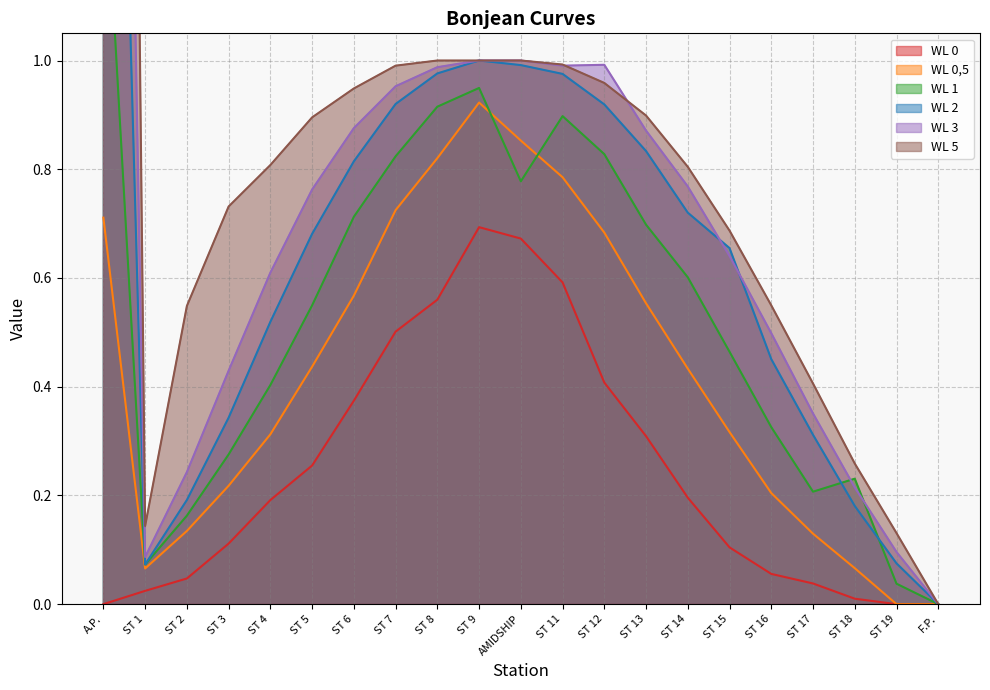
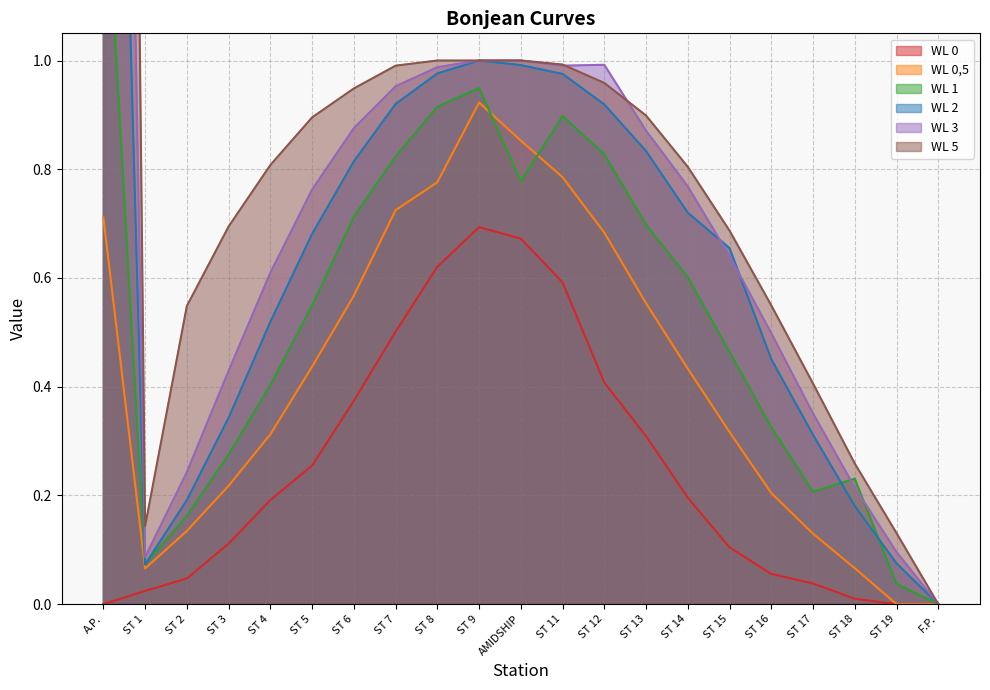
  {
    "WL 0": {
      "A.P.": 0.00,
      "ST 1": 0.02,
      "ST 2": 0.05,
      "ST 3": 0.11,
      "ST 4": 0.19,
      "ST 5": 0.26,
      "ST 6": 0.37,
      "ST 7": 0.50,
-     "ST 8": 0.56,
+     "ST 8": 0.62,
      "ST 9": 0.69,
      "AMIDSHIP": 0.67,
      "ST 11": 0.59,
      "ST 12": 0.41,
      "ST 13": 0.31,
      "ST 14": 0.20,
      "ST 15": 0.10,
      "ST 16": 0.06,
      "ST 17": 0.04,
      "ST 18": 0.01
    },
    "WL 0,5": {
      "A.P.": 0.71,
      "ST 1": 0.07,
      "ST 2": 0.13,
      "ST 3": 0.22,
      "ST 4": 0.31,
      "ST 5": 0.44,
      "ST 6": 0.57,
      "ST 7": 0.72,
-     "ST 8": 0.82,
+     "ST 8": 0.78,
      "ST 9": 0.92,
      "AMIDSHIP": 0.85,
      "ST 11": 0.79,
      "ST 12": 0.68,
      "ST 13": 0.55,
      "ST 14": 0.43,
      "ST 15": 0.32,
      "ST 16": 0.20,
      "ST 17": 0.13,
      "ST 18": 0.07
    },
    "WL 1": {
      "ST 2": 0.16,
      "ST 3": 0.28,
      "ST 4": 0.40,
      "ST 5": 0.55,
      "ST 6": 0.71,
      "ST 7": 0.82,
      "ST 8": 0.92,
      "ST 9": 0.95,
      "AMIDSHIP": 0.78,
      "ST 11": 0.90,
      "ST 12": 0.83,
      "ST 13": 0.70,
      "ST 14": 0.60,
      "ST 15": 0.46,
      "ST 16": 0.33,
      "ST 17": 0.21,
      "ST 18": 0.23,
      "ST 19": 0.04
    },
    "WL 2": {
      "ST 2": 0.19,
      "ST 3": 0.34,
      "ST 4": 0.52,
      "ST 5": 0.68,
      "ST 6": 0.81,
      "ST 7": 0.92,
      "ST 8": 0.98,
      "AMIDSHIP": 0.99,
      "ST 11": 0.98,
      "ST 12": 0.92,
      "ST 13": 0.83,
      "ST 14": 0.72,
      "ST 15": 0.65,
      "ST 16": 0.45,
      "ST 17": 0.31,
      "ST 18": 0.18,
      "ST 19": 0.08
    },
    "WL 3": {
      "ST 1": 0.09,
      "ST 2": 0.24,
      "ST 3": 0.43,
      "ST 4": 0.61,
      "ST 5": 0.76,
      "ST 6": 0.88,
      "ST 7": 0.95,
      "ST 8": 0.99,
      "ST 12": 0.99,
      "ST 13": 0.87,
      "ST 14": 0.77,
      "ST 15": 0.64,
      "ST 16": 0.50,
      "ST 17": 0.35,
      "ST 18": 0.21,
      "ST 19": 0.10
    },
    "WL 5": {
      "ST 1": 0.14,
      "ST 2": 0.55,
-     "ST 3": 0.73,
+     "ST 3": 0.69,
      "ST 4": 0.81,
      "ST 5": 0.90,
      "ST 6": 0.95,
      "ST 7": 0.99,
      "ST 8": 1.00,
      "ST 12": 0.96,
      "ST 13": 0.90,
      "ST 14": 0.80,
      "ST 15": 0.69,
      "ST 16": 0.55,
      "ST 17": 0.41,
      "ST 18": 0.26,
      "ST 19": 0.13
    }
  }
